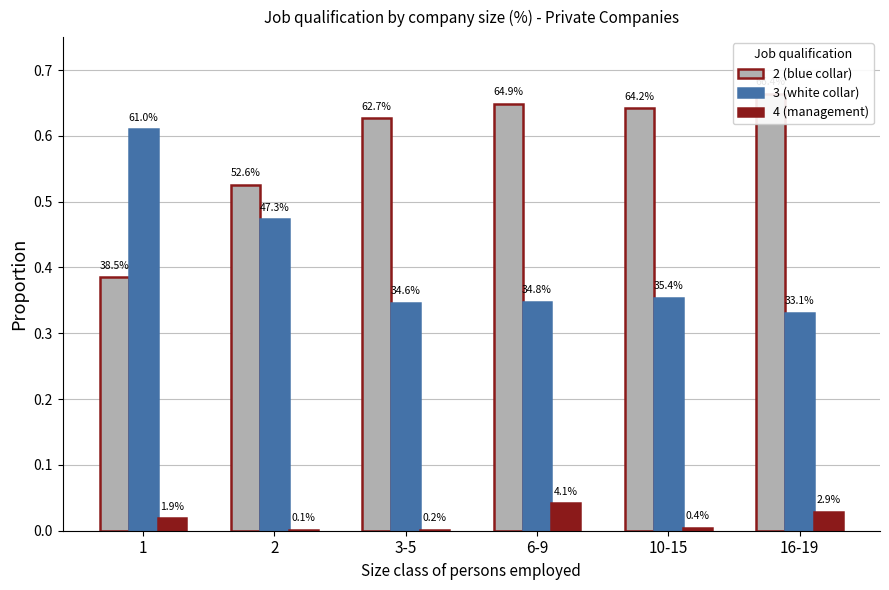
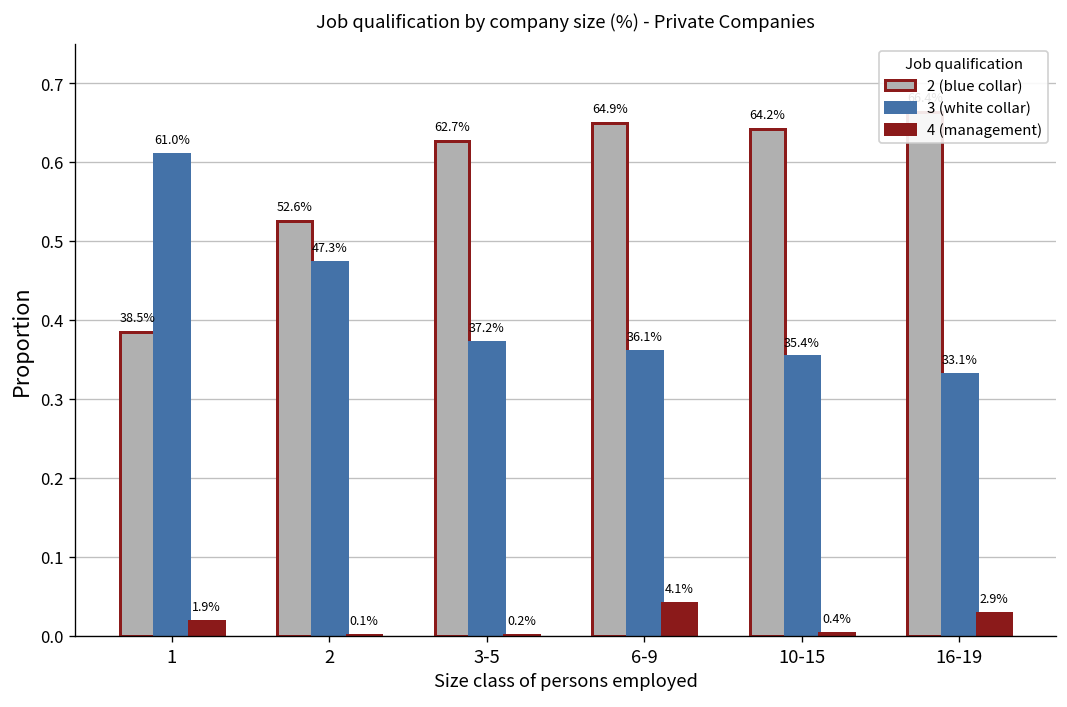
  {
    "2 (blue collar)": {
      "1": "38.5%",
      "2": "52.6%",
      "3-5": "62.7%",
      "6-9": "64.9%",
      "10-15": "64.2%"
    },
    "3 (white collar)": {
      "1": "61.0%",
      "2": "47.3%",
-     "3-5": "34.6%",
-     "6-9": "34.8%",
+     "3-5": "37.2%",
+     "6-9": "36.1%",
      "10-15": "35.4%",
      "16-19": "33.1%"
    },
    "4 (management)": {
      "1": "1.9%",
      "2": "0.1%",
      "3-5": "0.2%",
      "6-9": "4.1%",
      "10-15": "0.4%",
      "16-19": "2.9%"
    }
  }
